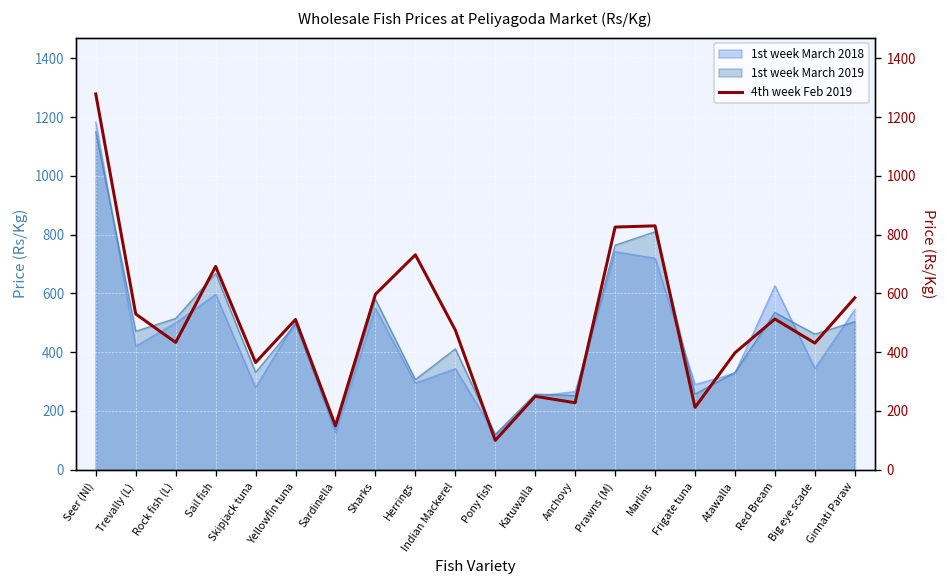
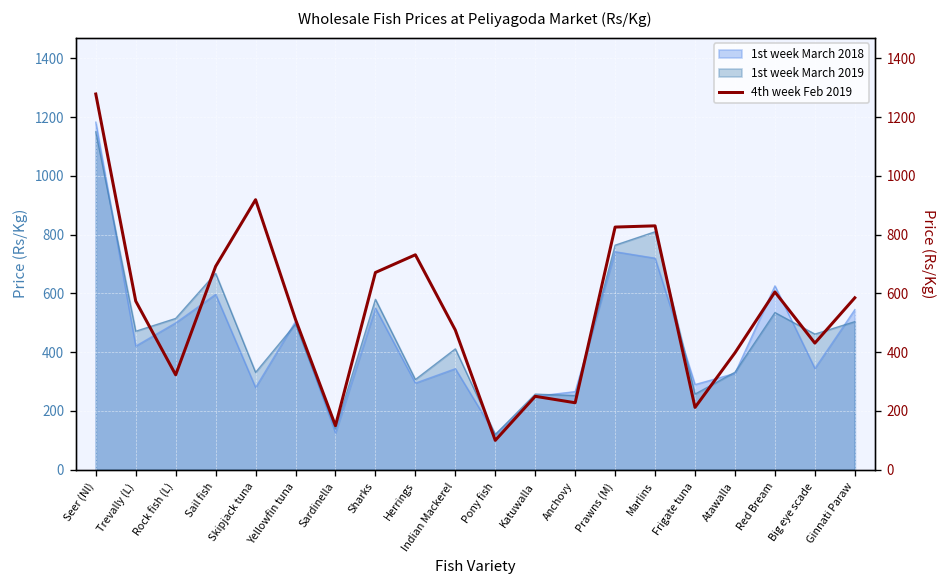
  {
    "4th week Feb 2019": {
      "Seer (Nl)": 1280,
-     "Trevally (L)": 530,
-     "Rock fish (L)": 430,
+     "Trevally (L)": 570,
+     "Rock fish (L)": 320,
      "Sail fish": 690,
-     "Skipjack tuna": 370,
+     "Skipjack tuna": 920,
      "Sardinella": 150,
-     "Sharks": 600,
+     "Sharks": 670,
      "Herrings": 730,
      "Indian Mackerel": 480,
      "Pony fish": 100,
      "Anchovy": 230,
      "Prawns (M)": 830,
      "Marlins": 830,
      "Frigate tuna": 210,
      "Atawalla": 400,
-     "Red Bream": 510,
+     "Red Bream": 610,
      "Big eye scade": 430,
      "Ginnati Paraw": 590
    }
  }
